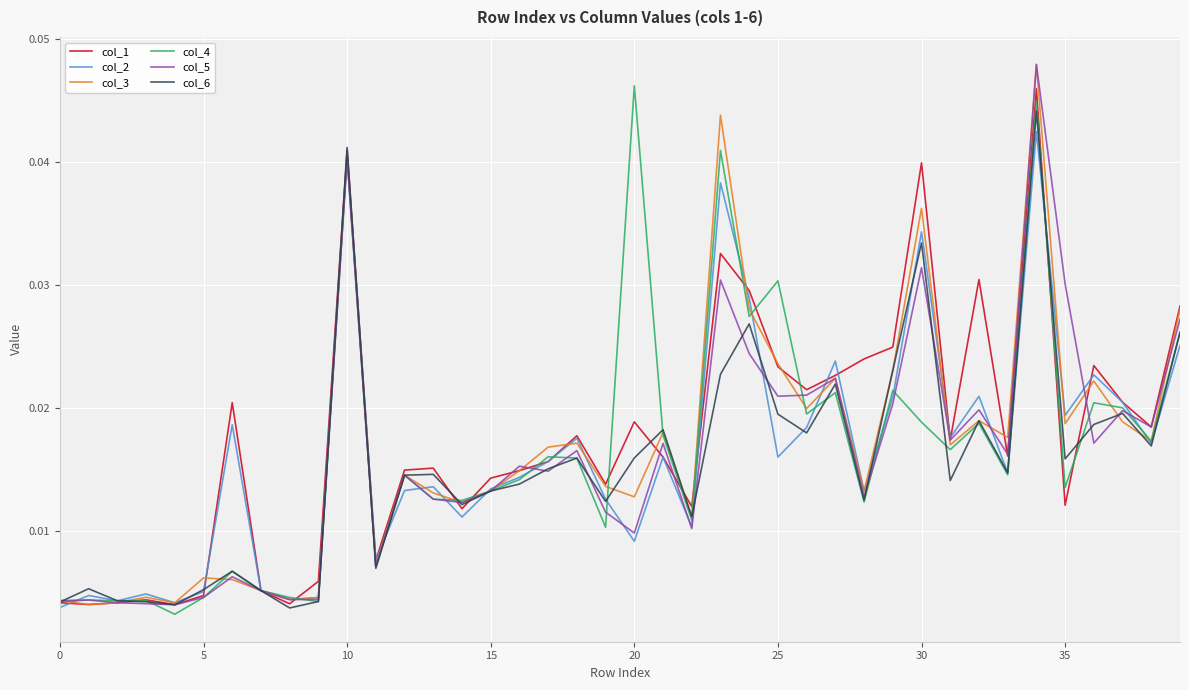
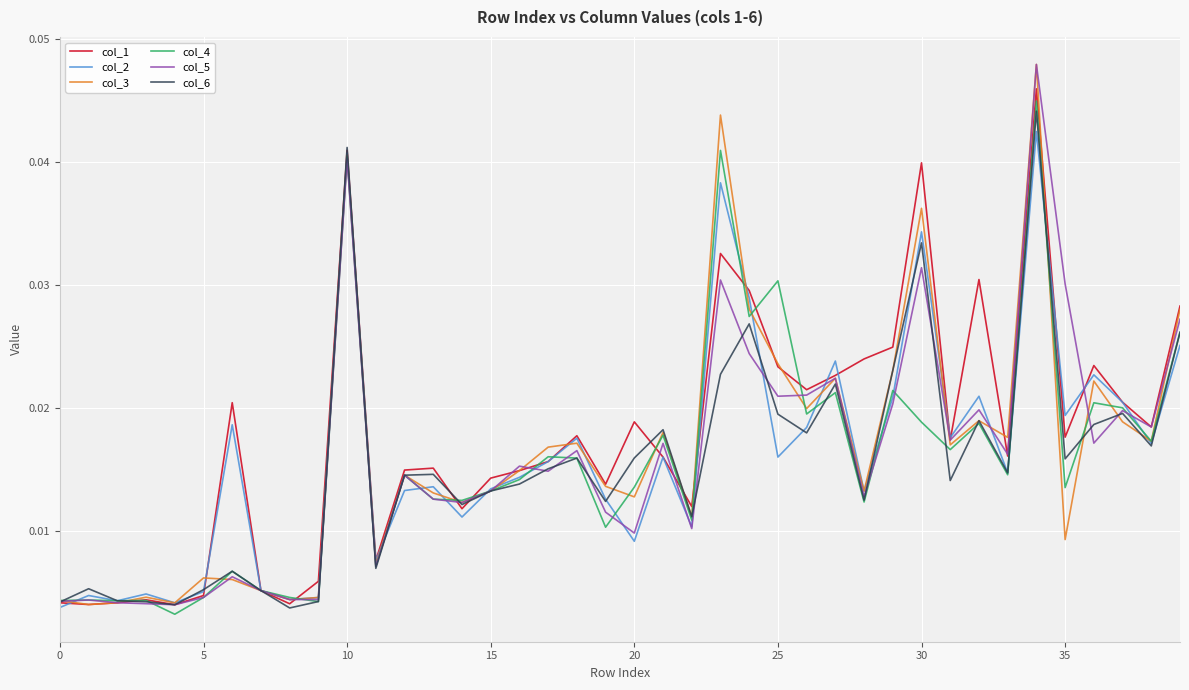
  {
    "col_1": {
      "10": 0.0409,
      "15": 0.0143,
      "20": 0.0189,
      "25": 0.0234,
      "30": 0.0399,
-     "35": 0.0121
+     "35": 0.0176
    },
    "col_2": {
      "0": 0.0038,
      "20": 0.0092,
      "25": 0.0160,
      "30": 0.0343,
      "35": 0.0194
    },
    "col_3": {
      "5": 0.0062,
      "20": 0.0128,
      "25": 0.0236,
      "30": 0.0362,
-     "35": 0.0187
+     "35": 0.0093
    },
    "col_4": {
-     "20": 0.0462,
+     "20": 0.0136,
      "25": 0.0303,
      "30": 0.0189,
      "35": 0.0135
    },
    "col_5": {
      "20": 0.0098,
      "25": 0.0210,
      "30": 0.0314,
      "35": 0.0301
    },
    "col_6": {
      "10": 0.0412,
      "20": 0.0159,
      "25": 0.0195,
      "30": 0.0334,
      "35": 0.0159
    }
  }
